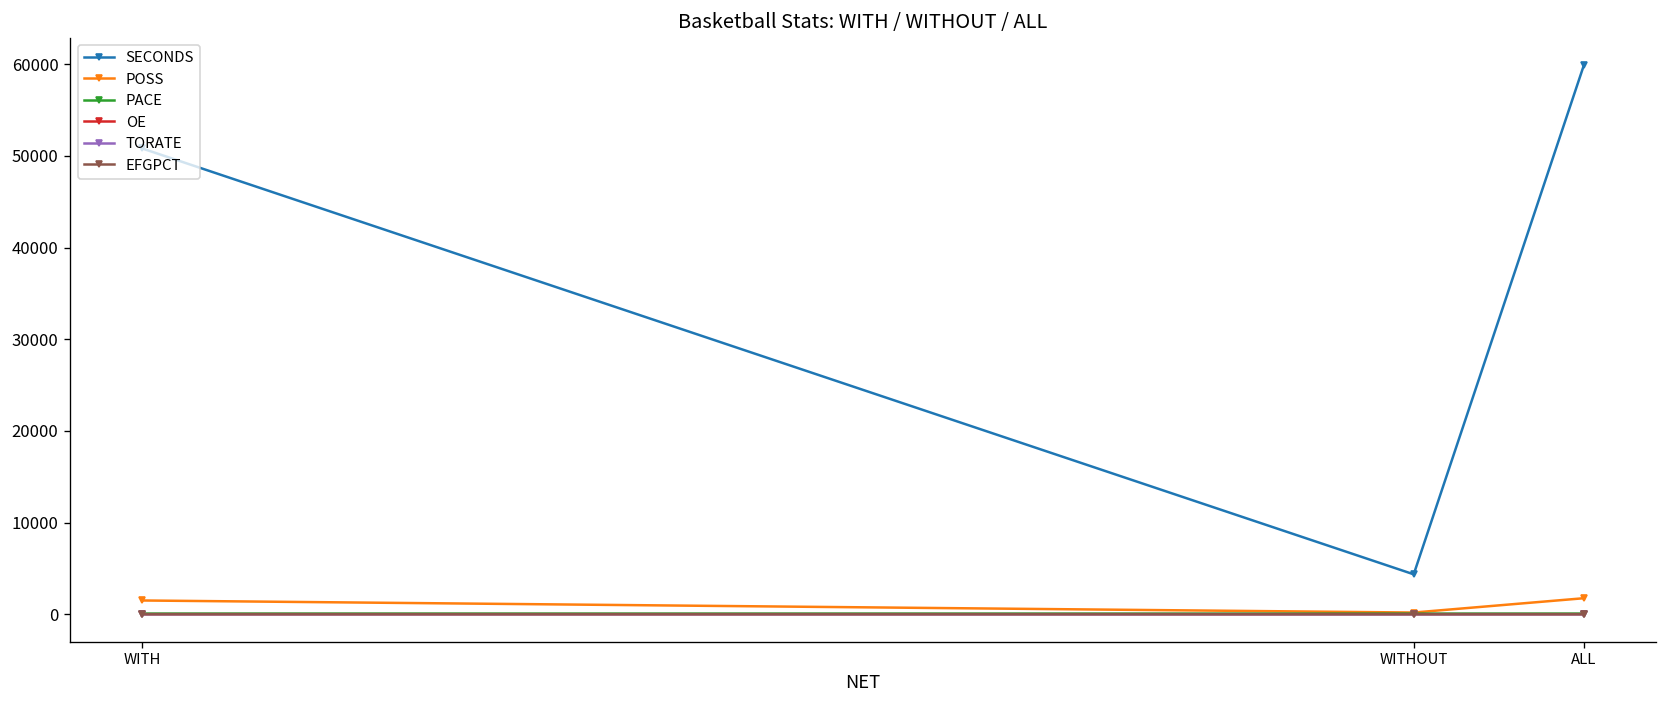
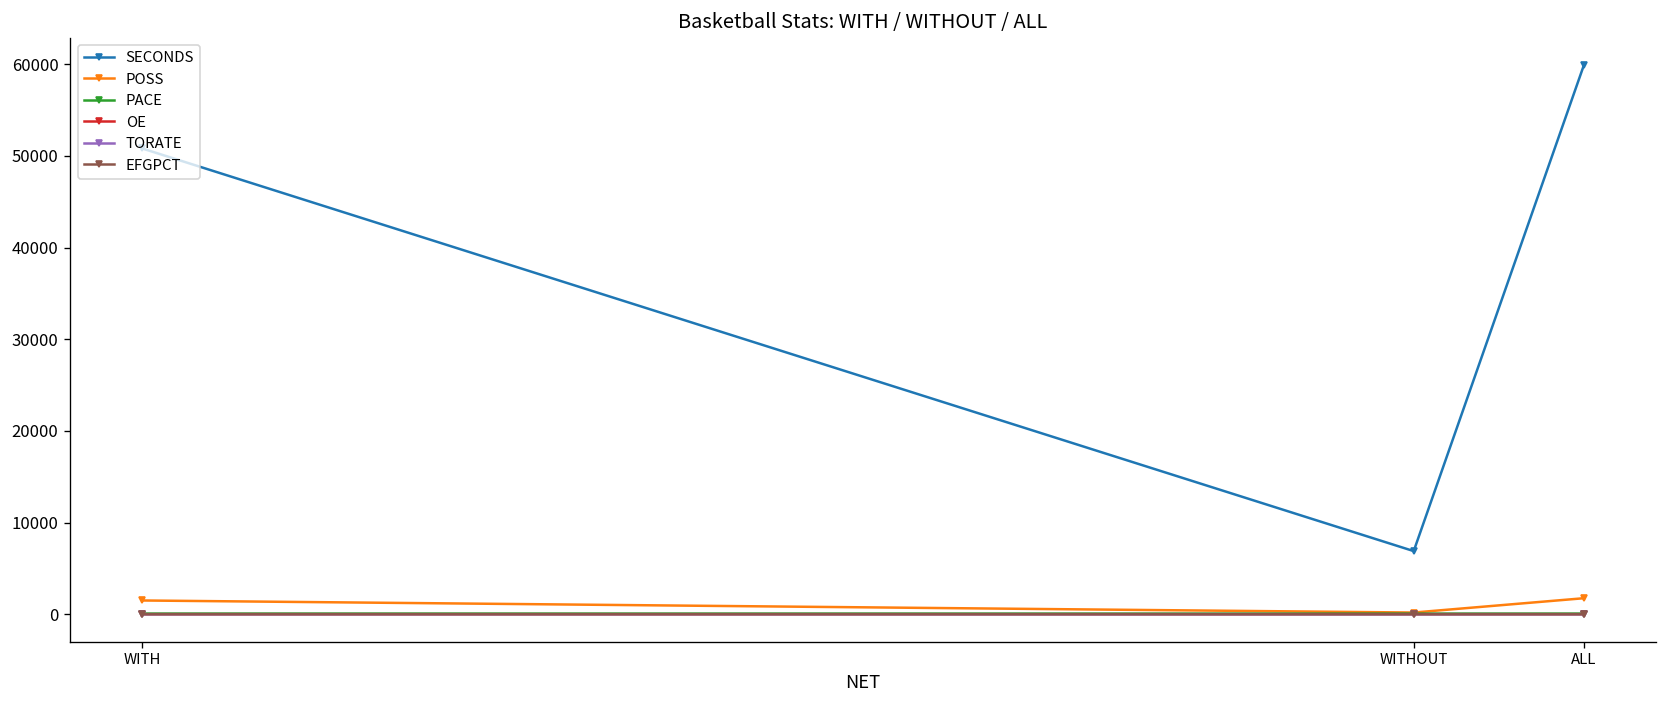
  {
    "SECONDS": {
-     "WITHOUT": 4000,
+     "WITHOUT": 7000,
      "ALL": 60000
    },
    "POSS": {
      "WITH": 1000,
      "ALL": 2000
    }
  }
